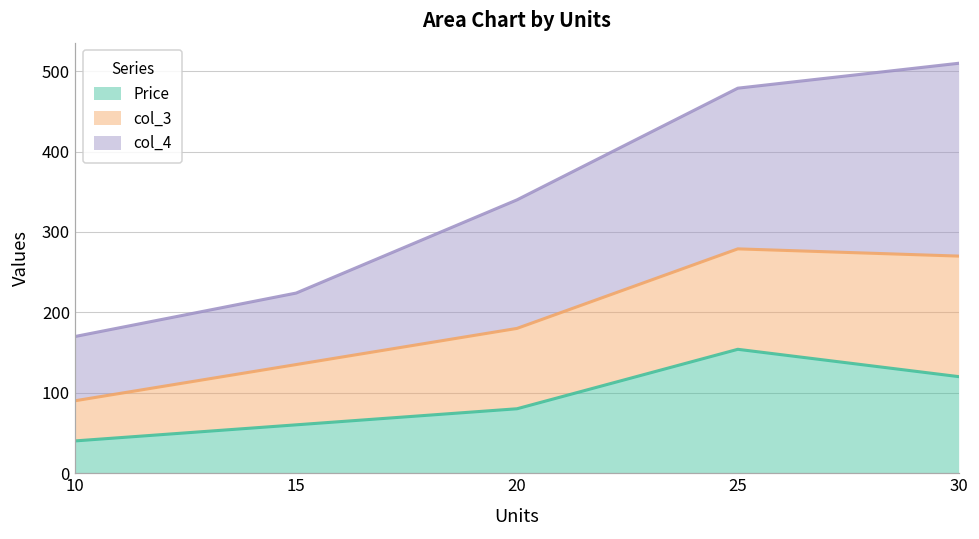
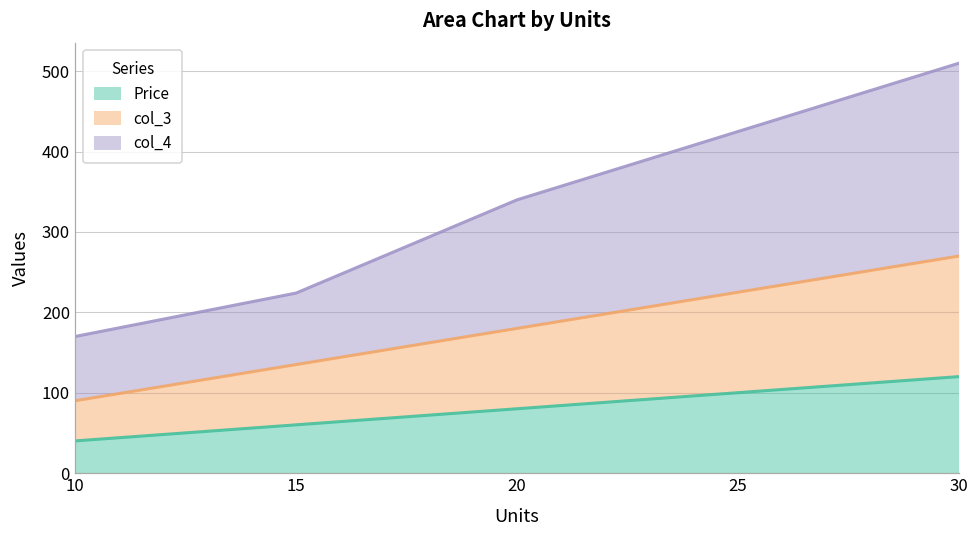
  {
    "Price": {
      "10": 40,
      "15": 60,
      "20": 80,
-     "25": 150,
+     "25": 100,
      "30": 120
    },
    "col_3": {
      "10": 50,
      "15": 80,
      "20": 100,
      "25": 130,
      "30": 150
    },
    "col_4": {
      "10": 80,
      "15": 90,
      "20": 160,
      "25": 200,
      "30": 240
    }
  }
